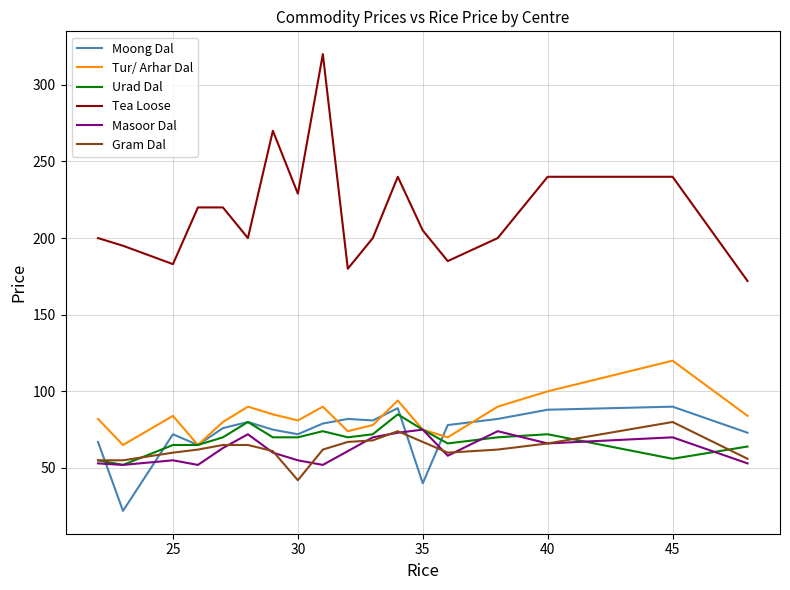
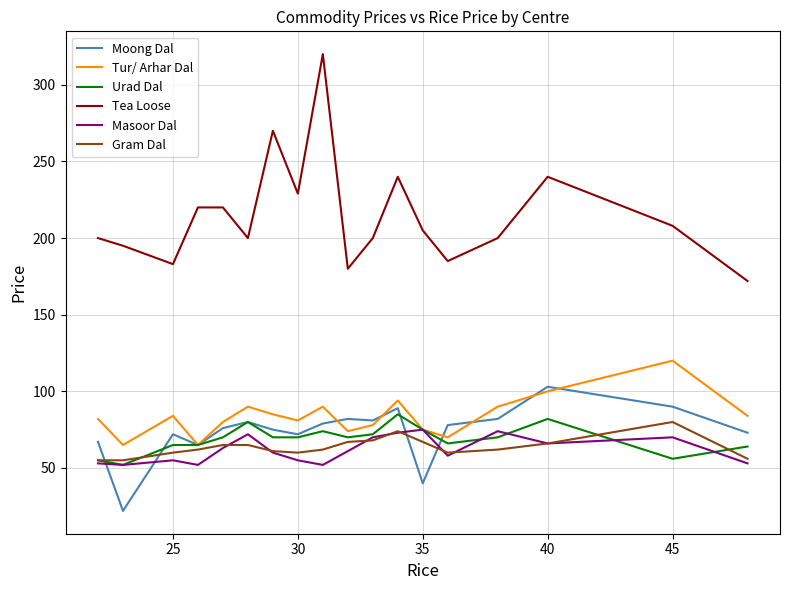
  {
    "Moong Dal": {
      "25": 72,
      "30": 72,
      "35": 40,
-     "40": 88,
+     "40": 103,
      "45": 90
    },
    "Tur/ Arhar Dal": {
      "25": 84,
      "30": 81,
      "40": 100,
      "45": 120
    },
    "Urad Dal": {
      "25": 65,
      "30": 70,
-     "40": 72,
+     "40": 82,
      "45": 56
    },
    "Tea Loose": {
      "25": 183,
      "30": 229,
      "35": 205,
      "40": 240,
-     "45": 240
+     "45": 208
    },
    "Masoor Dal": {
      "25": 55,
      "30": 55,
      "45": 70
    },
    "Gram Dal": {
      "25": 60,
-     "30": 42,
+     "30": 60,
      "35": 67,
      "45": 80
    }
  }
